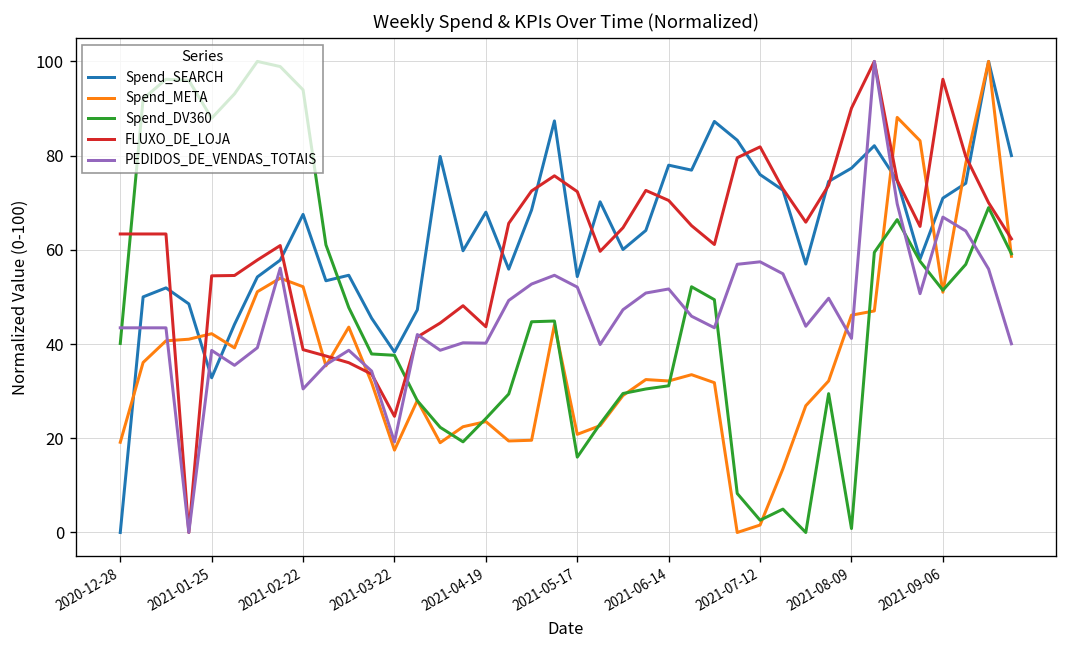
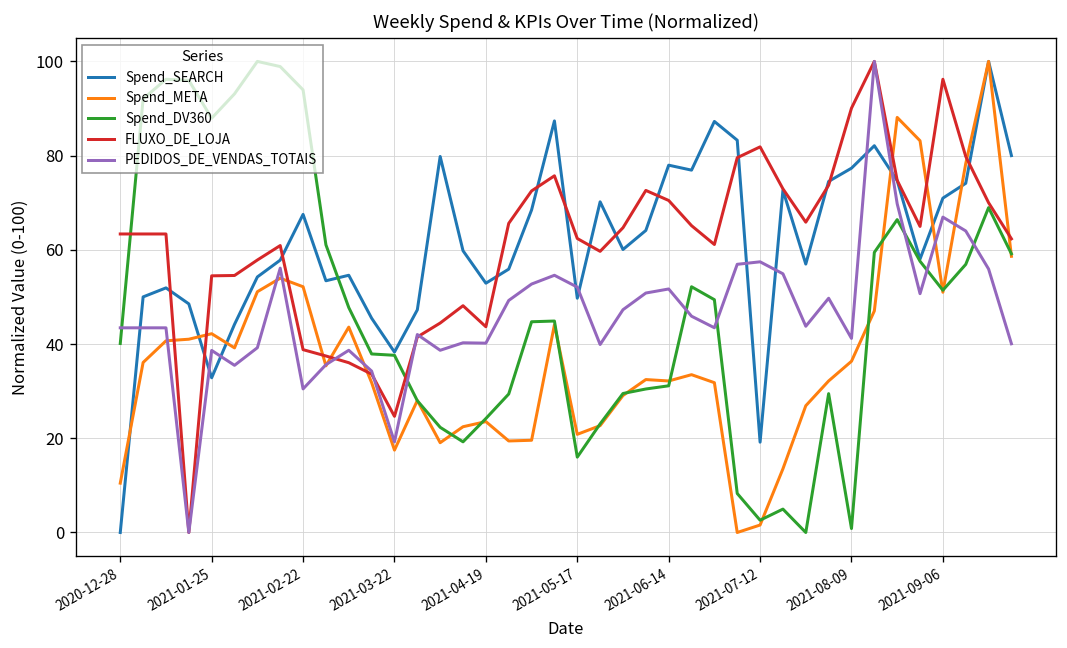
  {
    "Spend_SEARCH": {
      "2020-12-28": 0,
      "2021-01-25": 33,
      "2021-02-22": 68,
      "2021-03-22": 38,
-     "2021-04-19": 68,
-     "2021-05-17": 54,
+     "2021-04-19": 53,
+     "2021-05-17": 50,
      "2021-06-14": 78,
-     "2021-07-12": 76,
+     "2021-07-12": 19,
      "2021-08-09": 77,
      "2021-09-06": 71
    },
    "Spend_META": {
-     "2020-12-28": 19,
+     "2020-12-28": 10,
      "2021-01-25": 42,
      "2021-02-22": 52,
      "2021-03-22": 17,
      "2021-05-17": 21,
      "2021-06-14": 32,
      "2021-07-12": 2,
-     "2021-08-09": 46
+     "2021-08-09": 36
    },
    "Spend_DV360": {
      "2020-12-28": 40,
      "2021-03-22": 38,
      "2021-05-17": 16,
      "2021-06-14": 31,
      "2021-07-12": 3,
      "2021-08-09": 1
    },
    "FLUXO_DE_LOJA": {
      "2020-12-28": 63,
      "2021-01-25": 54,
      "2021-02-22": 39,
      "2021-03-22": 25,
      "2021-04-19": 44,
-     "2021-05-17": 72,
+     "2021-05-17": 62,
      "2021-06-14": 70,
      "2021-07-12": 82,
      "2021-08-09": 90,
      "2021-09-06": 96
    },
    "PEDIDOS_DE_VENDAS_TOTAIS": {
      "2020-12-28": 43,
      "2021-01-25": 39,
      "2021-02-22": 30,
      "2021-03-22": 19,
      "2021-04-19": 40,
      "2021-05-17": 52,
      "2021-06-14": 52,
      "2021-07-12": 57,
      "2021-08-09": 41,
      "2021-09-06": 67
    }
  }
